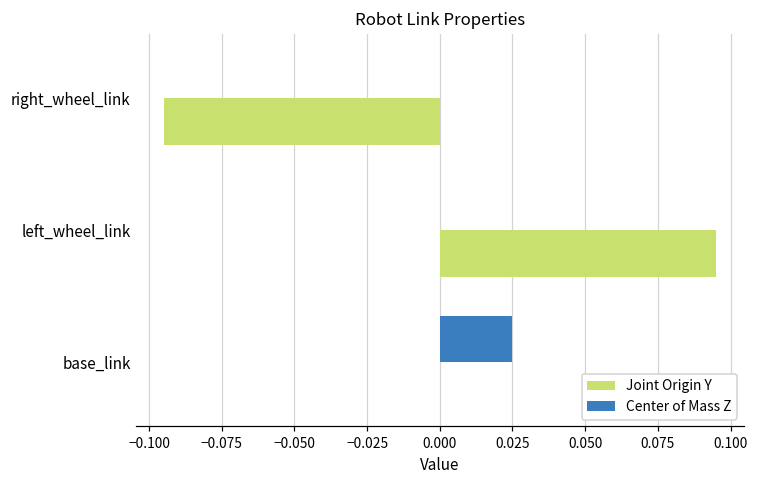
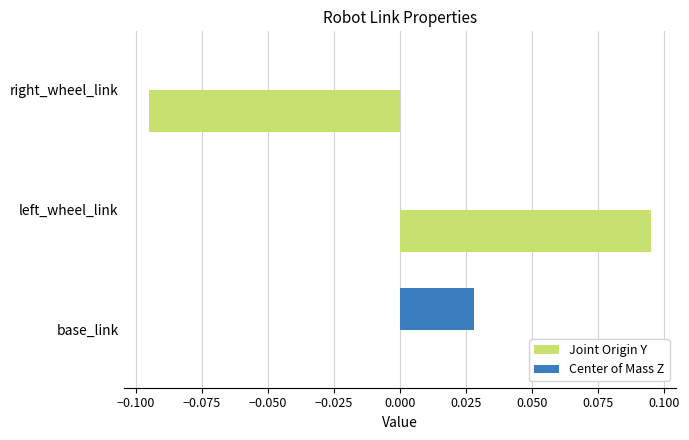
  {
    "Joint Origin Y": {
      "right_wheel_link": -0.095,
      "left_wheel_link": 0.095,
      "base_link": 0.000
    },
    "Center of Mass Z": {
      "right_wheel_link": 0.000,
-     "base_link": 0.025
+     "base_link": 0.028
    }
  }
